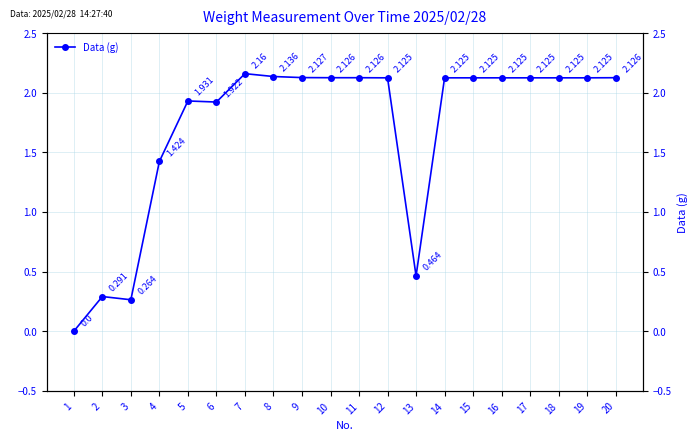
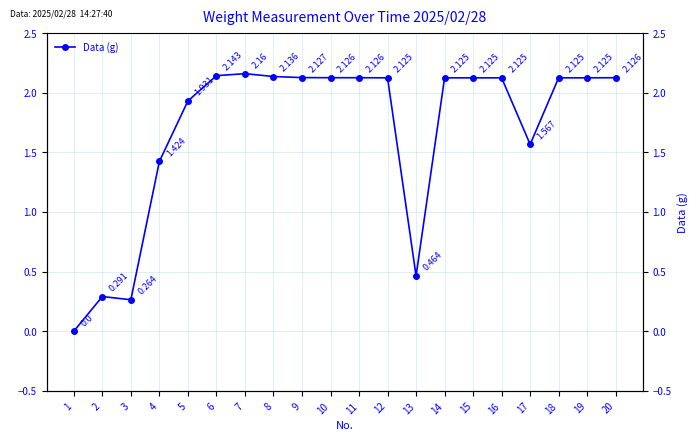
  {
    "1": 0.0,
    "2": 0.291,
    "3": 0.264,
    "4": 1.424,
    "5": 1.931,
-   "6": 1.922,
+   "6": 2.143,
    "7": 2.16,
    "8": 2.136,
    "9": 2.127,
    "11": 2.126,
    "12": 2.125,
    "13": 0.464,
    "15": 2.125,
    "16": 2.125,
-   "17": 2.125,
+   "17": 1.567,
    "18": 2.125,
    "19": 2.125,
    "20": 2.126
  }
